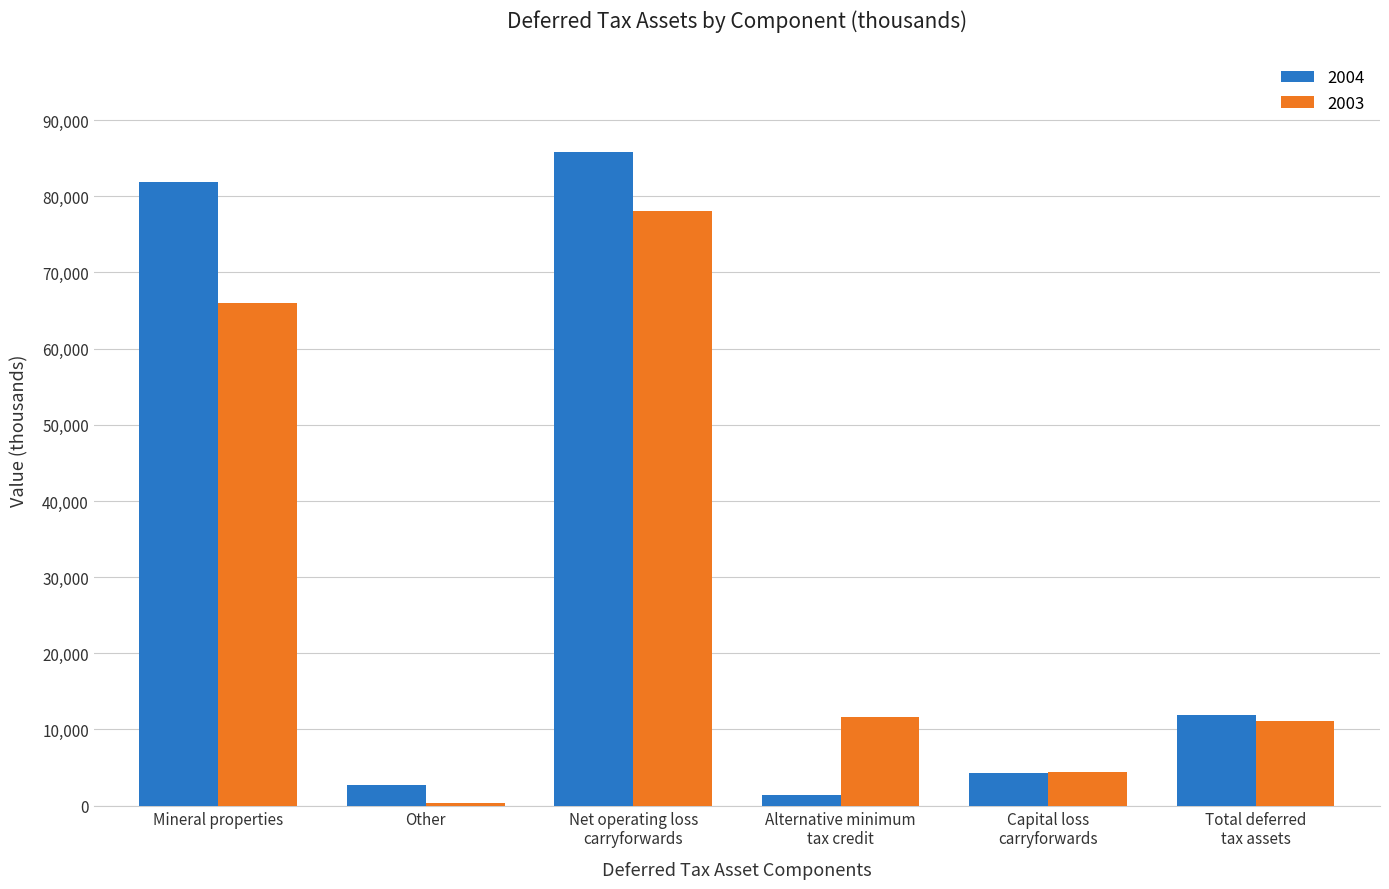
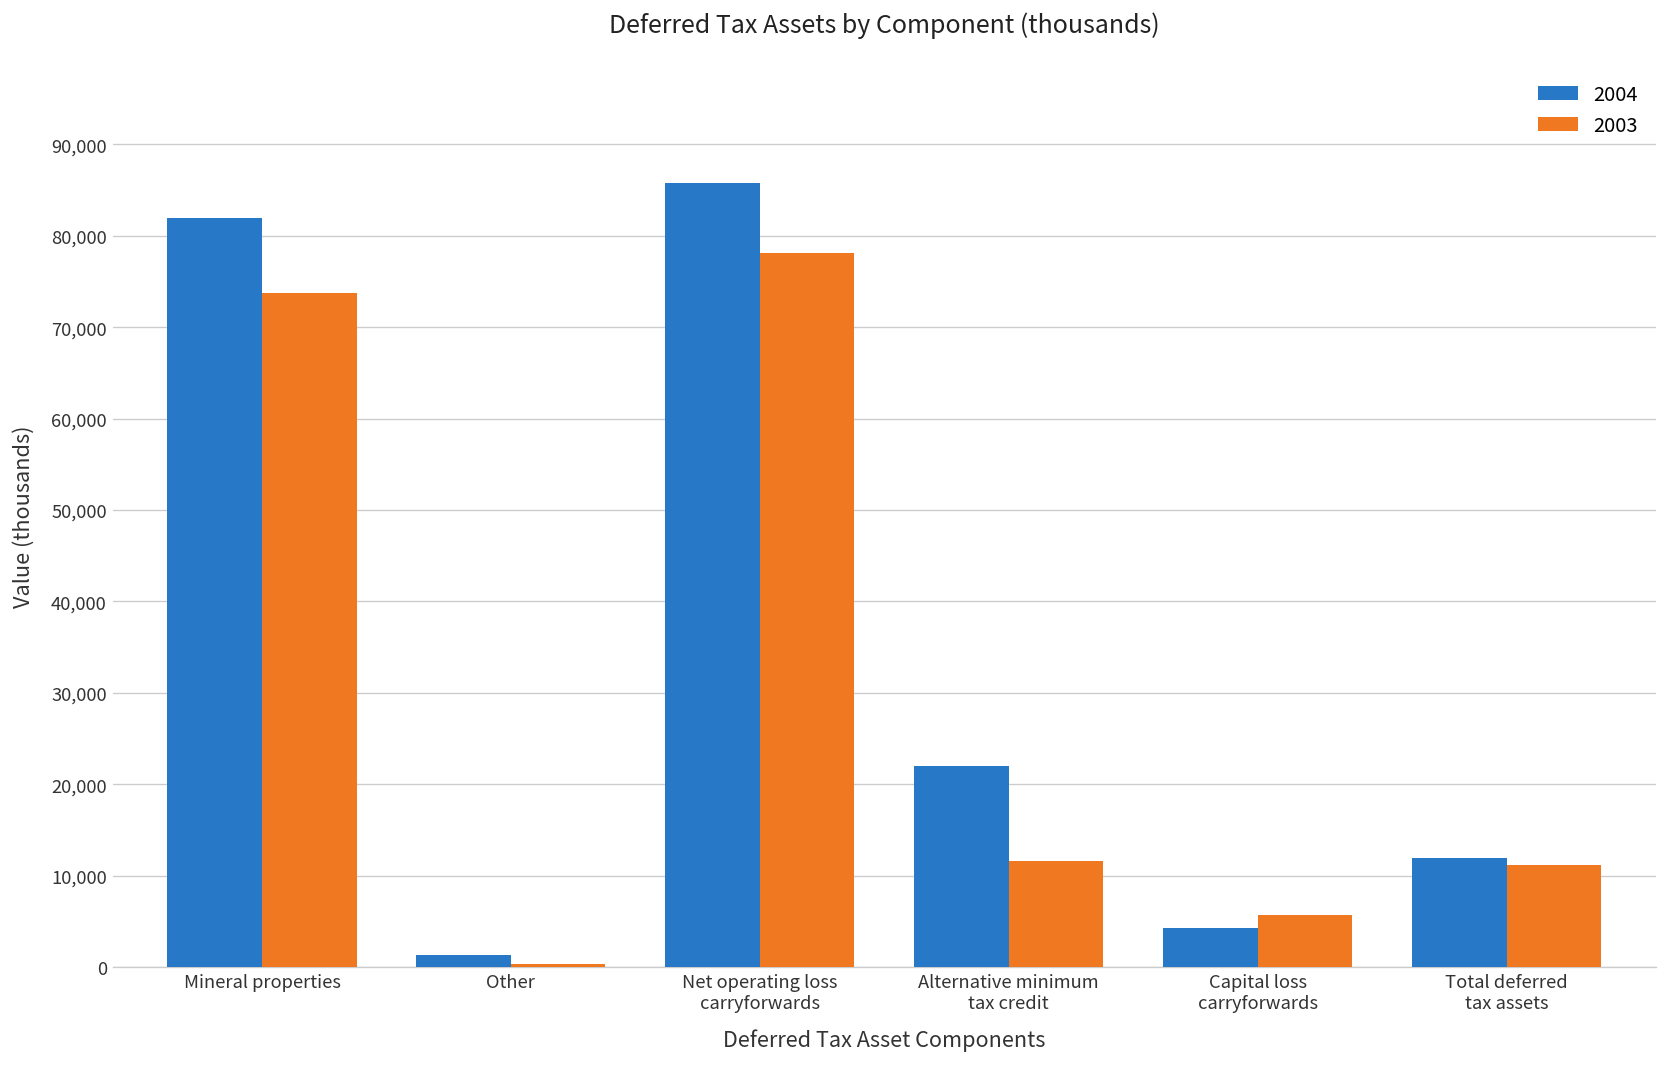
  {
    "2004": {
      "Mineral properties": "82,000",
-     "Other": "3,000",
+     "Other": "1,000",
      "Net operating loss carryforwards": "86,000",
-     "Alternative minimum tax credit": "1,000",
+     "Alternative minimum tax credit": "22,000",
      "Capital loss carryforwards": "4,000",
      "Total deferred tax assets": "12,000"
    },
    "2003": {
-     "Mineral properties": "66,000",
+     "Mineral properties": "74,000",
      "Net operating loss carryforwards": "78,000",
      "Alternative minimum tax credit": "12,000",
-     "Capital loss carryforwards": "4,000",
+     "Capital loss carryforwards": "6,000",
      "Total deferred tax assets": "11,000"
    }
  }
